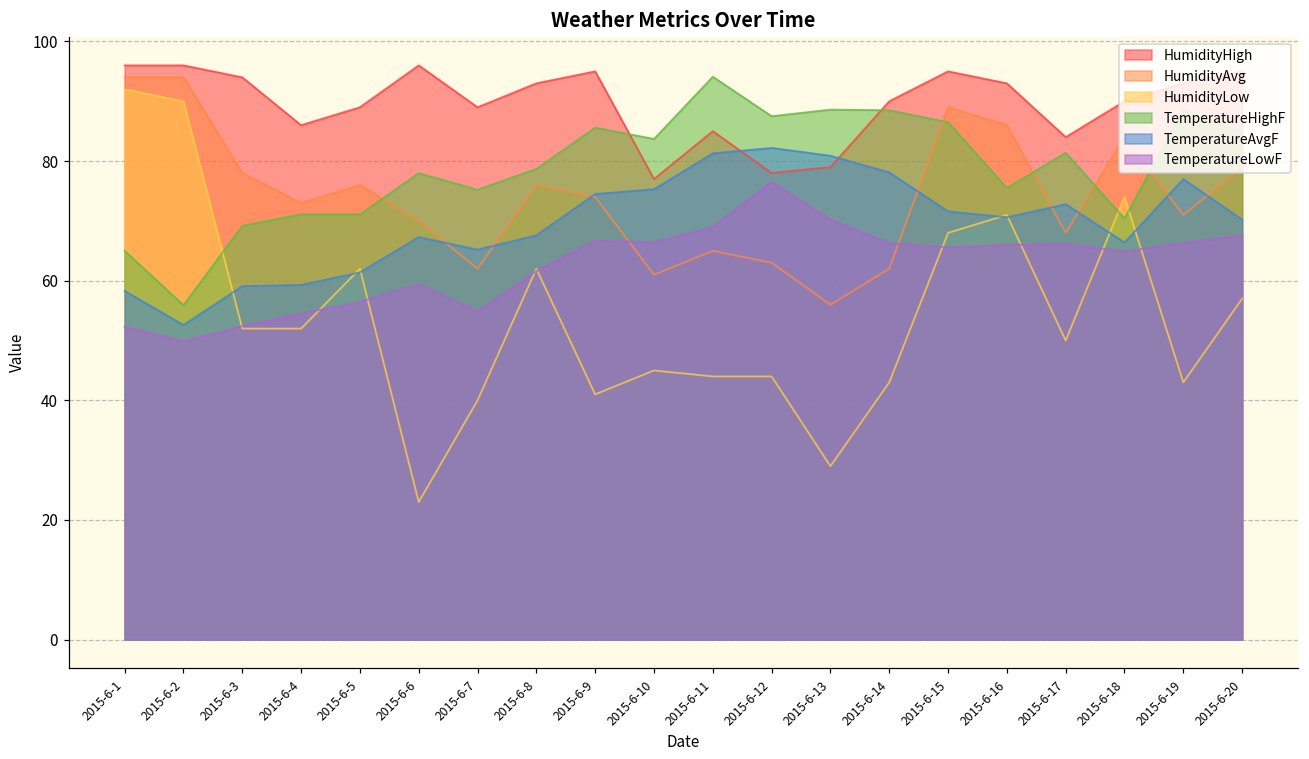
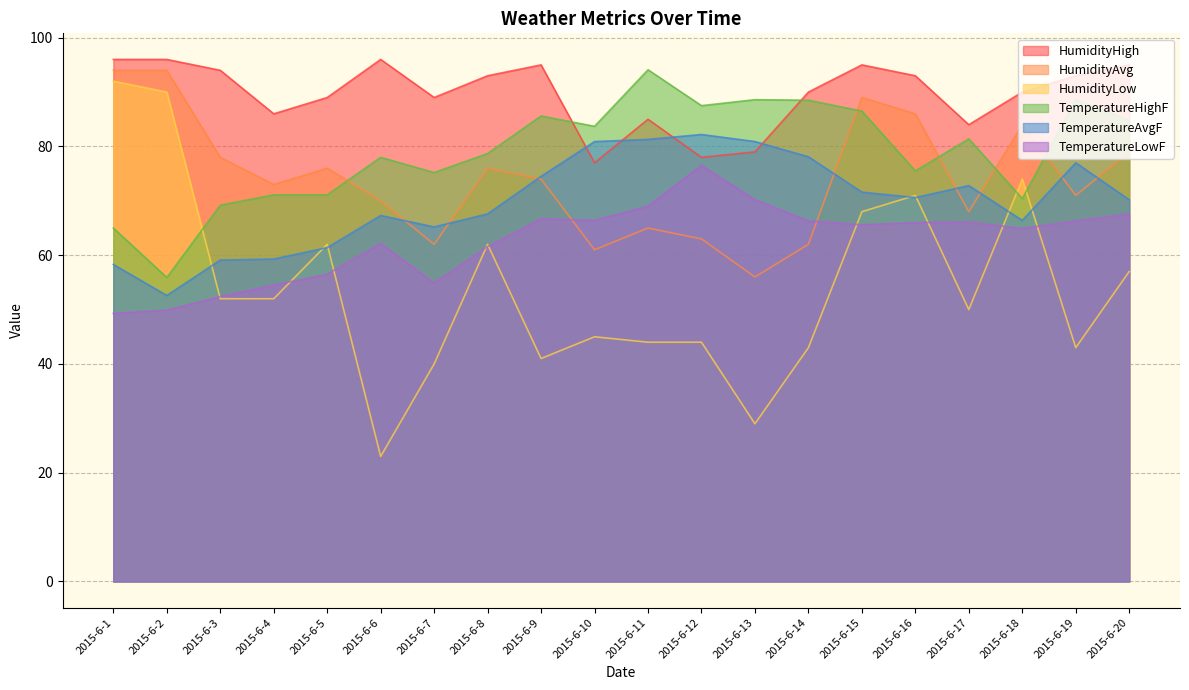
  {
    "TemperatureHighF": {
      "2015-6-1": 65,
      "2015-6-2": 56,
      "2015-6-3": 69,
      "2015-6-4": 71,
      "2015-6-5": 71,
      "2015-6-6": 78,
      "2015-6-7": 75,
      "2015-6-8": 79,
      "2015-6-9": 86,
      "2015-6-10": 84,
      "2015-6-11": 94,
      "2015-6-12": 88,
      "2015-6-13": 89,
      "2015-6-14": 89,
      "2015-6-15": 87,
      "2015-6-16": 76,
      "2015-6-17": 81,
      "2015-6-18": 70
    },
    "TemperatureAvgF": {
      "2015-6-1": 58,
      "2015-6-2": 53,
      "2015-6-3": 59,
      "2015-6-4": 59,
      "2015-6-5": 61,
      "2015-6-6": 67,
      "2015-6-7": 65,
      "2015-6-8": 68,
      "2015-6-9": 75,
-     "2015-6-10": 75,
+     "2015-6-10": 81,
      "2015-6-11": 81,
      "2015-6-12": 82,
      "2015-6-13": 81,
      "2015-6-14": 78,
      "2015-6-15": 72,
      "2015-6-17": 73,
      "2015-6-18": 66,
      "2015-6-19": 77,
      "2015-6-20": 70
    },
    "TemperatureLowF": {
-     "2015-6-1": 52,
+     "2015-6-1": 49,
      "2015-6-2": 50,
      "2015-6-4": 55,
      "2015-6-5": 57,
-     "2015-6-6": 59,
+     "2015-6-6": 62,
      "2015-6-7": 55,
      "2015-6-9": 67,
      "2015-6-10": 66,
      "2015-6-11": 69,
      "2015-6-12": 77,
      "2015-6-13": 70,
      "2015-6-14": 66,
      "2015-6-15": 66,
      "2015-6-16": 66,
      "2015-6-17": 66,
      "2015-6-18": 65,
      "2015-6-19": 66,
      "2015-6-20": 68
    }
  }
